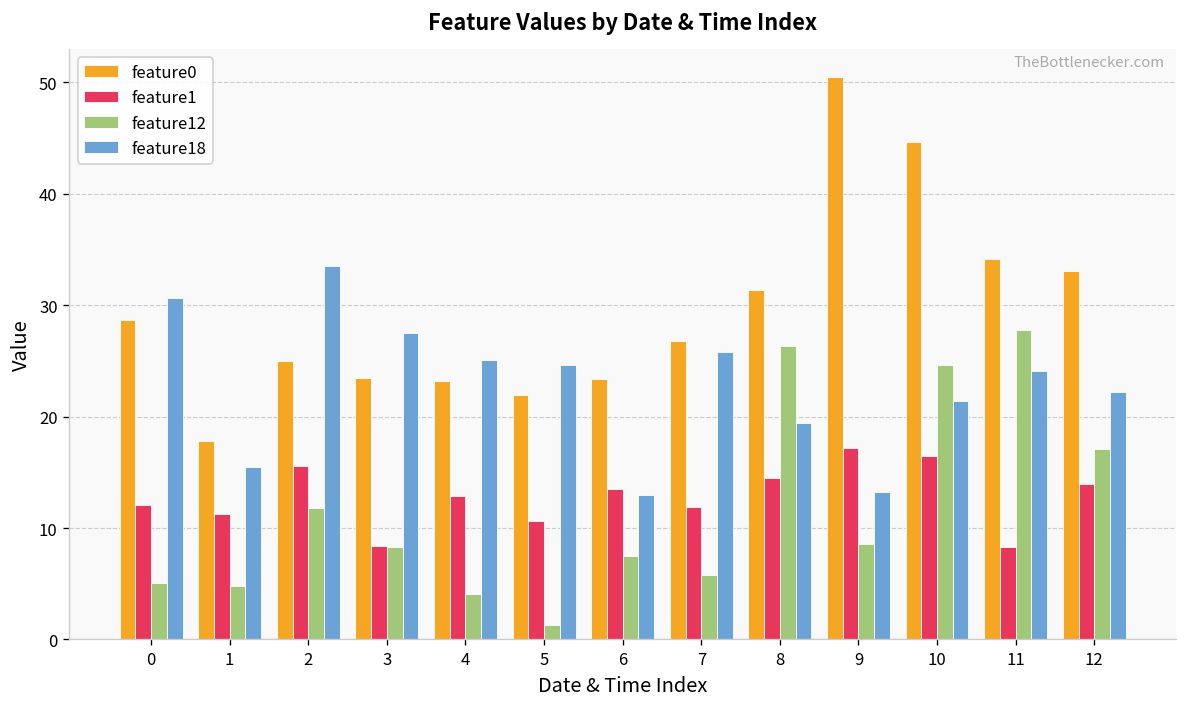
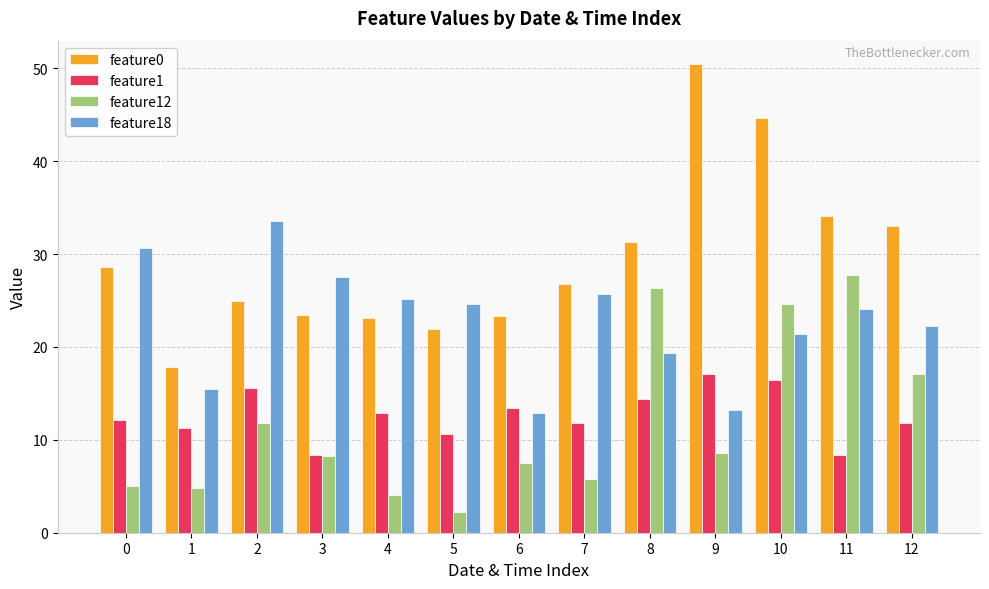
  {
    "feature0": {
      "0": 29,
      "1": 18,
      "2": 25,
      "3": 23,
      "4": 23,
      "5": 22,
      "6": 23,
      "7": 27,
      "8": 31,
      "9": 50,
      "10": 45,
      "11": 34,
      "12": 33
    },
    "feature1": {
      "0": 12,
      "1": 11,
      "2": 16,
      "3": 8,
      "4": 13,
      "5": 11,
      "6": 13,
      "7": 12,
      "8": 14,
      "9": 17,
      "10": 16,
      "11": 8,
-     "12": 14
+     "12": 12
    },
    "feature12": {
      "0": 5,
      "1": 5,
      "2": 12,
      "3": 8,
      "4": 4,
-     "5": 1,
+     "5": 2,
      "6": 8,
      "7": 6,
      "8": 26,
      "9": 9,
      "10": 25,
      "11": 28,
      "12": 17
    },
    "feature18": {
      "0": 31,
      "1": 15,
      "2": 34,
      "3": 28,
      "4": 25,
      "5": 25,
      "6": 13,
      "7": 26,
      "8": 19,
      "9": 13,
      "10": 21,
      "11": 24,
      "12": 22
    }
  }
